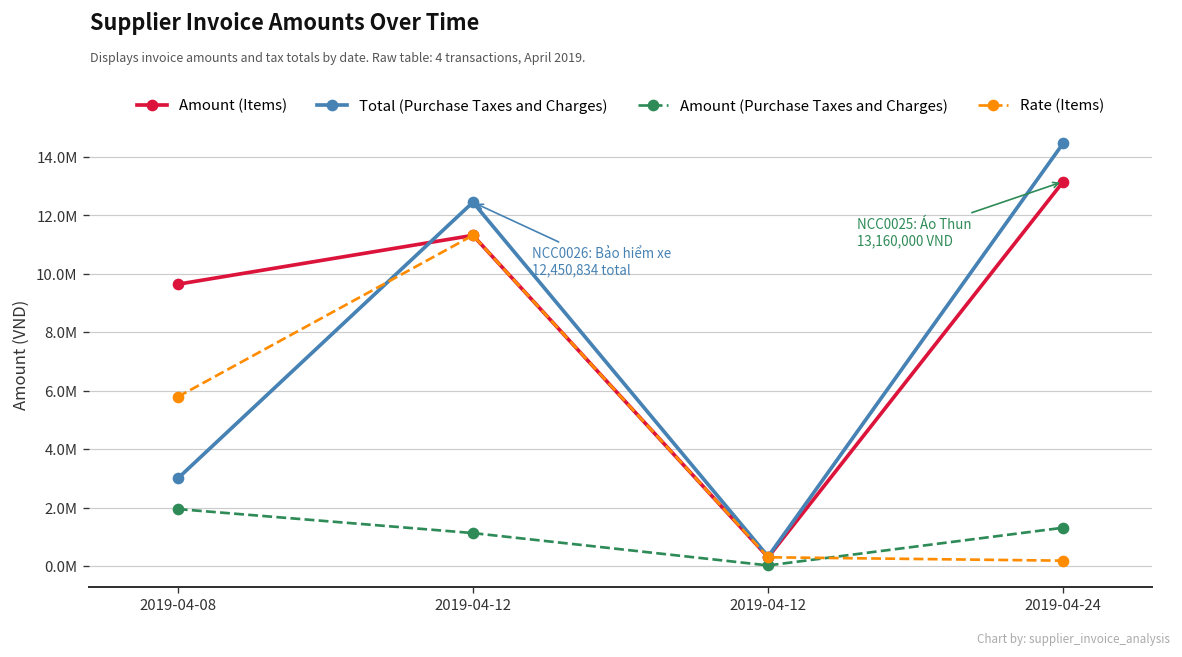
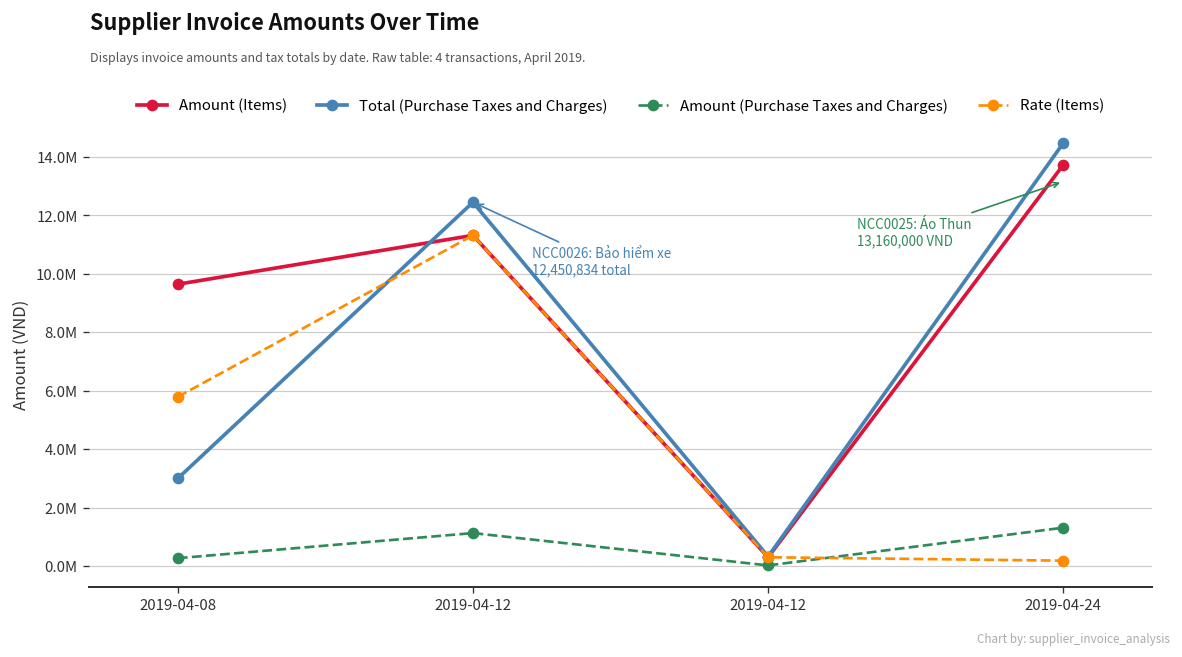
  {
    "Amount (Items)": {
      "2019-04-08": 9600000,
-     "2019-04-24": 13200000
+     "2019-04-24": 13700000
    },
    "Total (Purchase Taxes and Charges)": {
      "2019-04-08": 3000000,
      "2019-04-24": 14500000
    },
    "Amount (Purchase Taxes and Charges)": {
-     "2019-04-08": 2000000,
+     "2019-04-08": 300000,
      "2019-04-24": 1300000
    },
    "Rate (Items)": {
      "2019-04-08": 5800000,
      "2019-04-24": 200000
    }
  }
